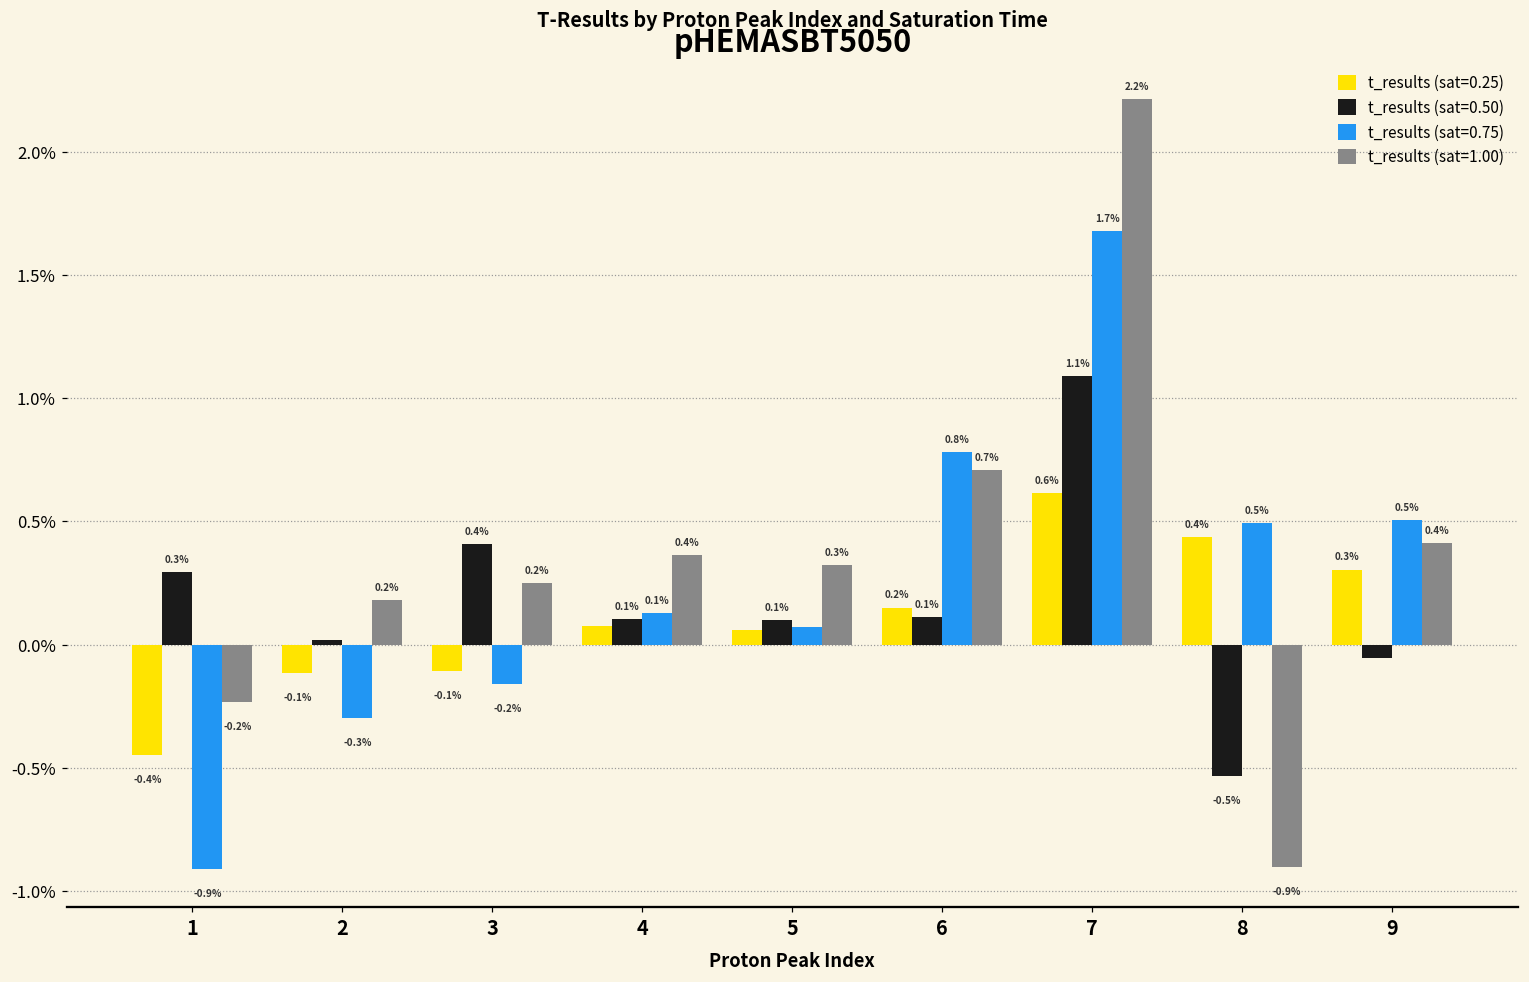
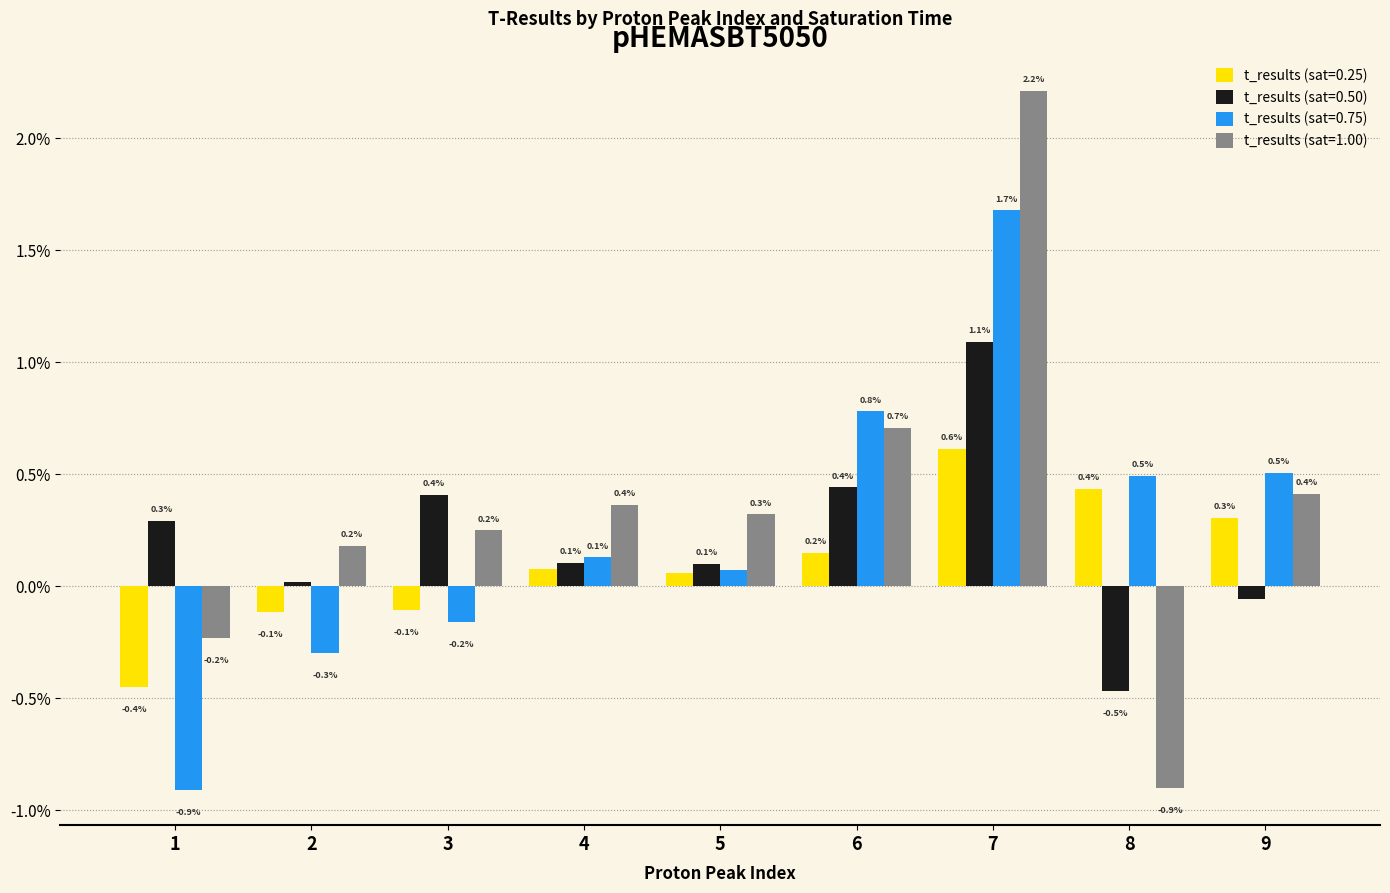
  {
    "t_results (sat=0.25)": {
      "1": "-0.4%",
      "2": "-0.1%",
      "3": "-0.1%",
      "6": "0.2%",
      "7": "0.6%",
      "8": "0.4%",
      "9": "0.3%"
    },
    "t_results (sat=0.50)": {
      "1": "0.3%",
      "3": "0.4%",
      "4": "0.1%",
      "5": "0.1%",
-     "6": "0.1%",
+     "6": "0.4%",
      "7": "1.1%",
-     "8": "-0.53%"
+     "8": "-0.47%"
    },
    "t_results (sat=0.75)": {
      "1": "-0.9%",
      "2": "-0.3%",
      "3": "-0.2%",
      "4": "0.1%",
      "6": "0.8%",
      "7": "1.7%",
      "8": "0.5%",
      "9": "0.5%"
    },
    "t_results (sat=1.00)": {
      "1": "-0.2%",
      "2": "0.2%",
      "3": "0.2%",
      "4": "0.4%",
      "5": "0.3%",
      "6": "0.7%",
      "7": "2.2%",
      "8": "-0.9%",
      "9": "0.4%"
    }
  }
